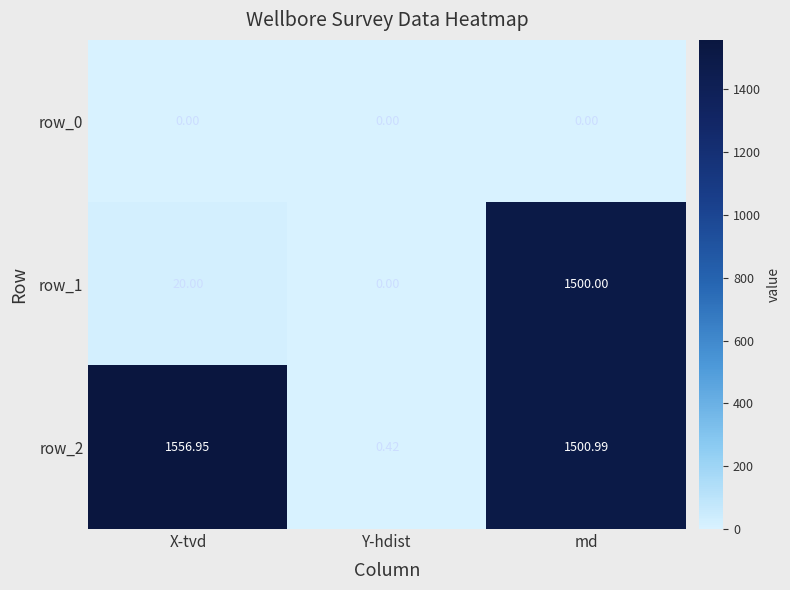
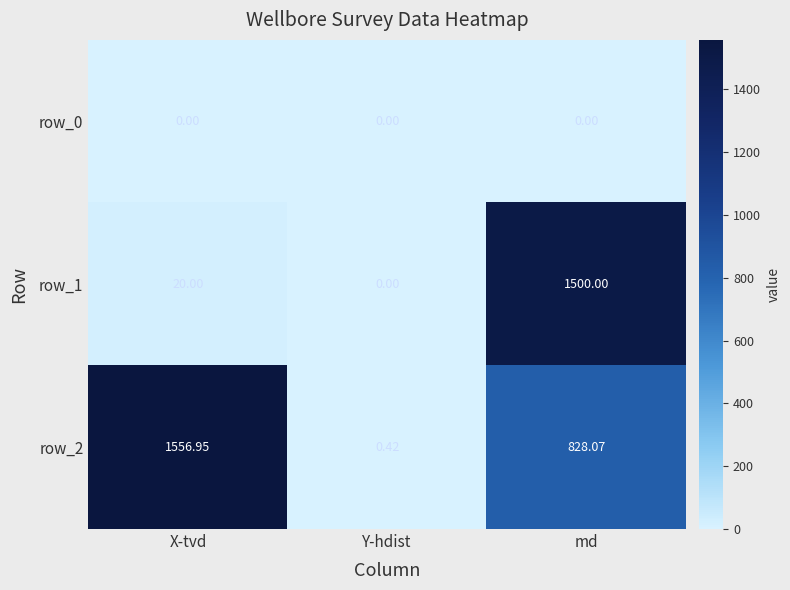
  {
    "row_1": {
      "md": 1500.00
    },
    "row_2": {
      "X-tvd": 1556.95,
-     "md": 1500.99
+     "md": 828.07
    }
  }
